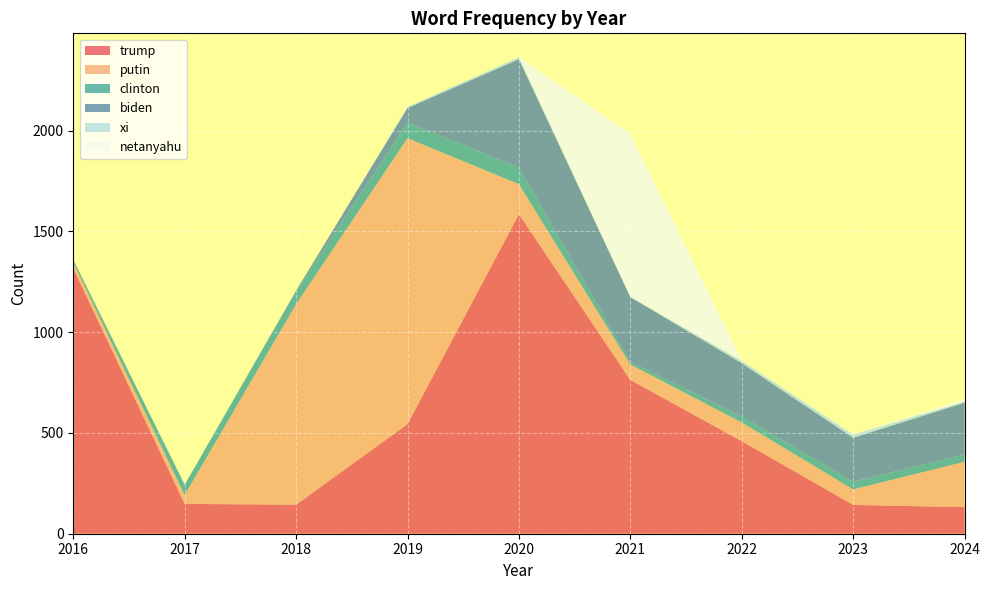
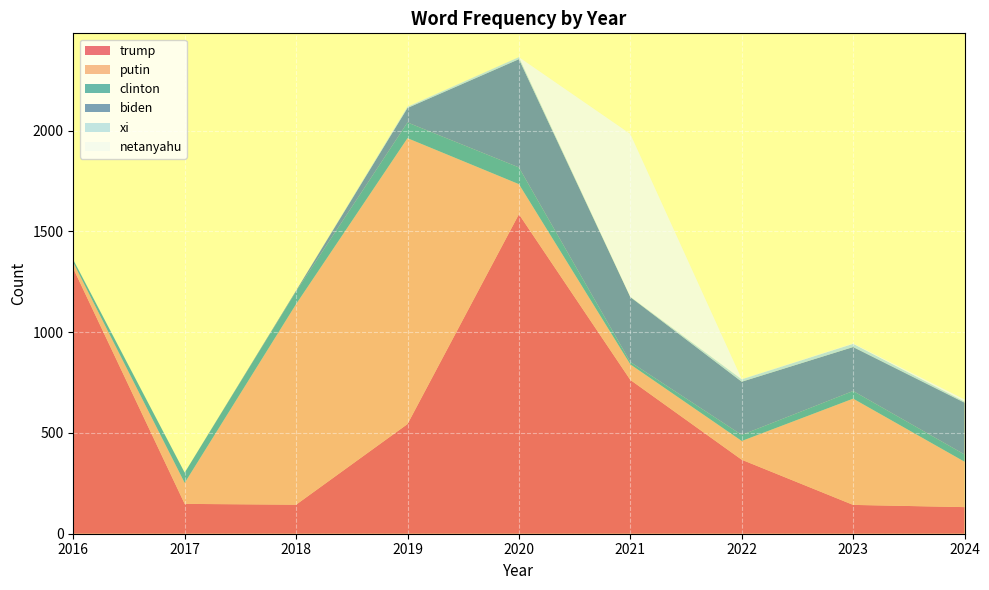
  {
    "trump": {
      "2016": 1320,
      "2017": 150,
      "2018": 140,
      "2019": 540,
      "2020": 1590,
      "2021": 760,
-     "2022": 460,
+     "2022": 370,
      "2023": 140,
      "2024": 130
    },
    "putin": {
      "2016": 30,
-     "2017": 40,
+     "2017": 100,
      "2018": 1000,
      "2019": 1420,
      "2020": 150,
      "2022": 90,
-     "2023": 80,
+     "2023": 530,
      "2024": 230
    },
    "netanyahu": {
      "2021": 810
    }
  }
